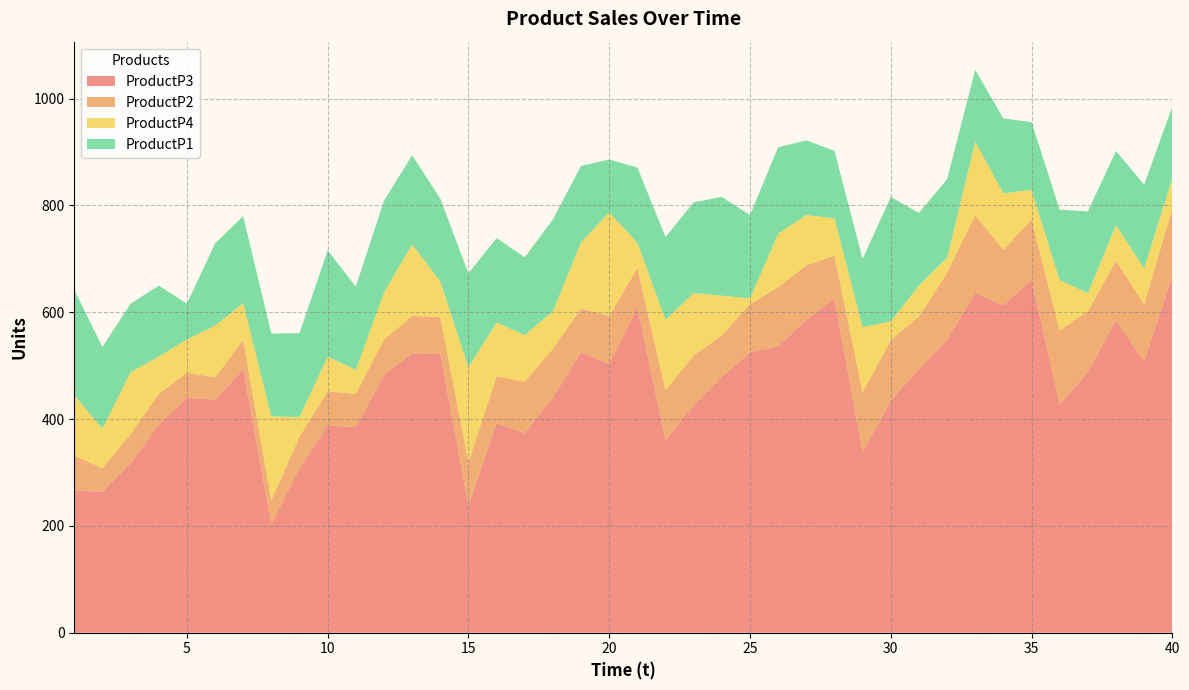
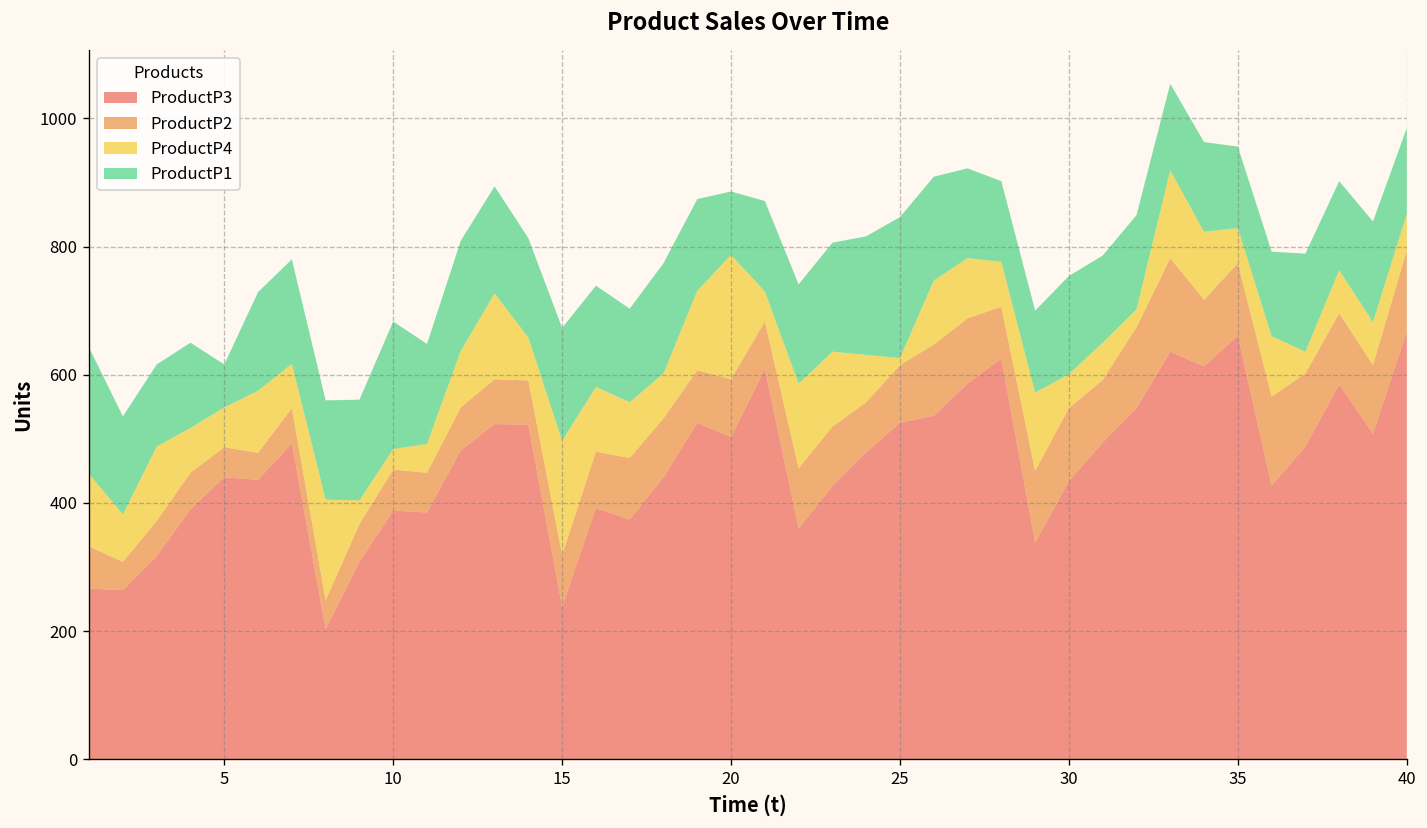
  {
    "ProductP4": {
      "5": 60,
-     "10": 70,
+     "10": 30,
      "15": 180,
      "20": 190,
      "25": 10,
-     "30": 40,
+     "30": 50,
      "35": 60,
      "40": 60
    },
    "ProductP1": {
      "5": 70,
      "10": 200,
      "15": 180,
      "20": 100,
-     "25": 160,
-     "30": 230,
+     "25": 220,
+     "30": 150,
      "35": 130,
      "40": 130
    }
  }
